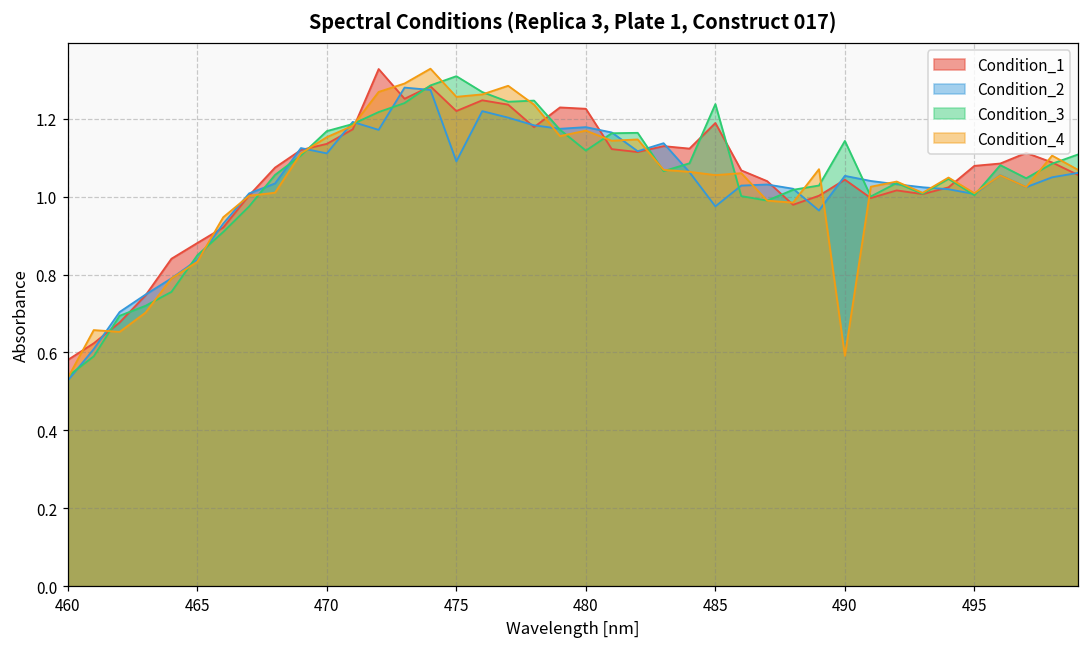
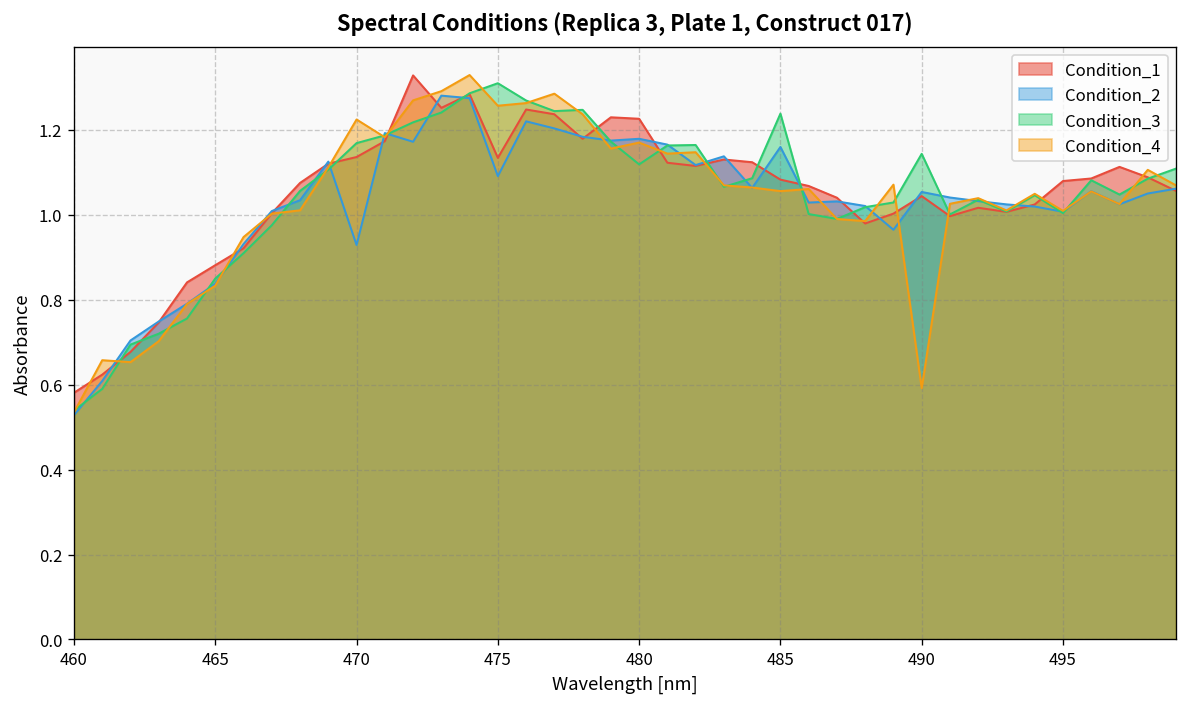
  {
    "Condition_1": {
      "460": 0.58,
      "465": 0.88,
      "470": 1.14,
-     "475": 1.22,
+     "475": 1.13,
      "480": 1.23,
-     "485": 1.19,
+     "485": 1.08,
      "490": 1.04,
      "495": 1.08
    },
    "Condition_2": {
-     "470": 1.11,
+     "470": 0.93,
      "475": 1.09,
      "480": 1.18,
-     "485": 0.98,
+     "485": 1.16,
      "490": 1.05
    },
    "Condition_3": {
      "465": 0.85,
      "470": 1.17,
      "475": 1.31,
      "480": 1.12,
      "485": 1.24,
      "490": 1.14
    },
    "Condition_4": {
-     "470": 1.15,
+     "470": 1.22,
      "475": 1.26,
      "480": 1.17,
      "485": 1.06,
      "490": 0.59
    }
  }
